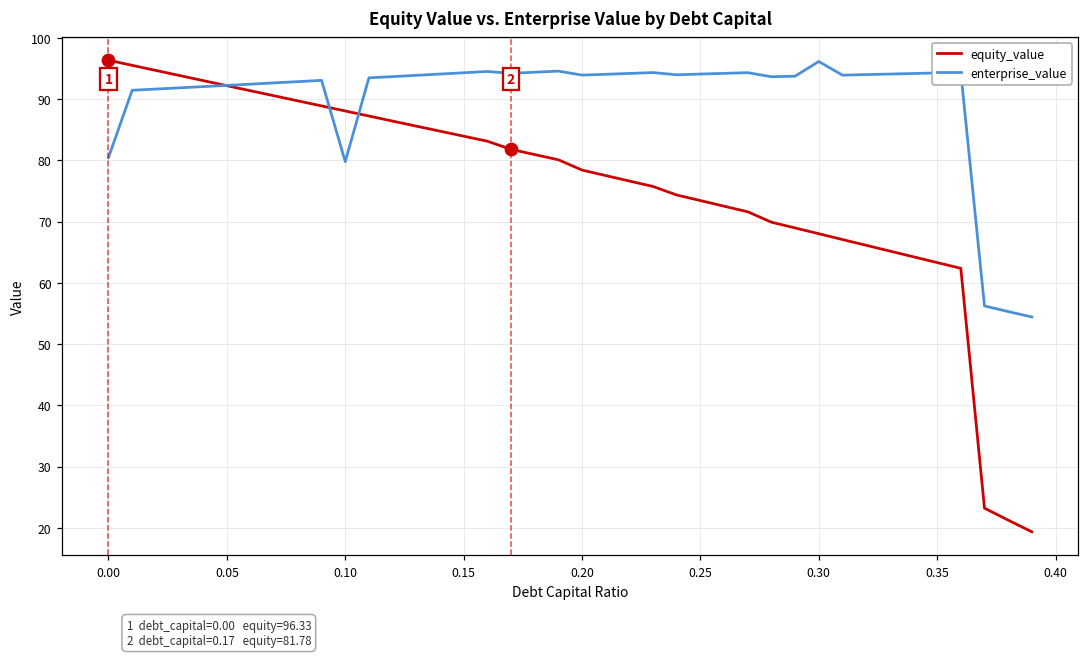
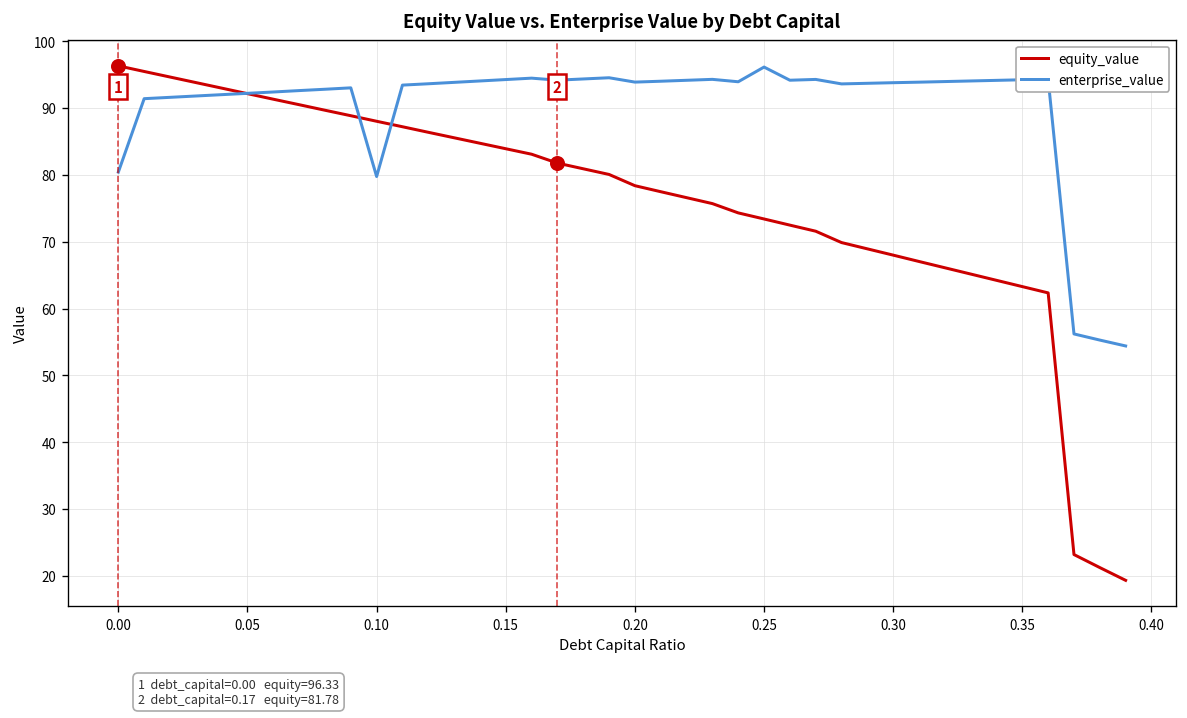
  {
    "enterprise_value": {
      "0.00": 80,
      "0.10": 80,
      "0.15": 94,
      "0.20": 94,
-     "0.25": 94,
-     "0.30": 96
+     "0.25": 96,
+     "0.30": 94
    }
  }
